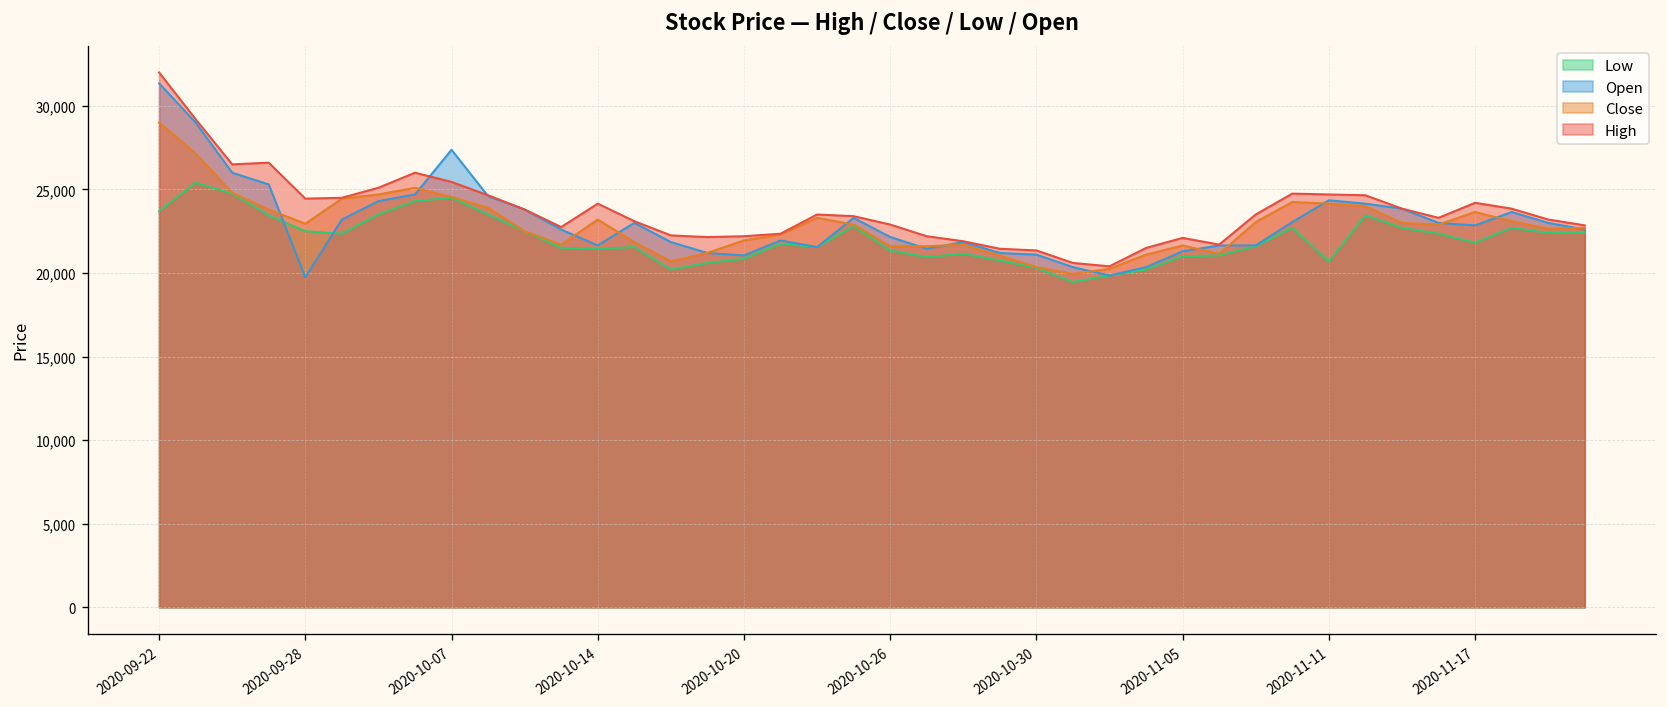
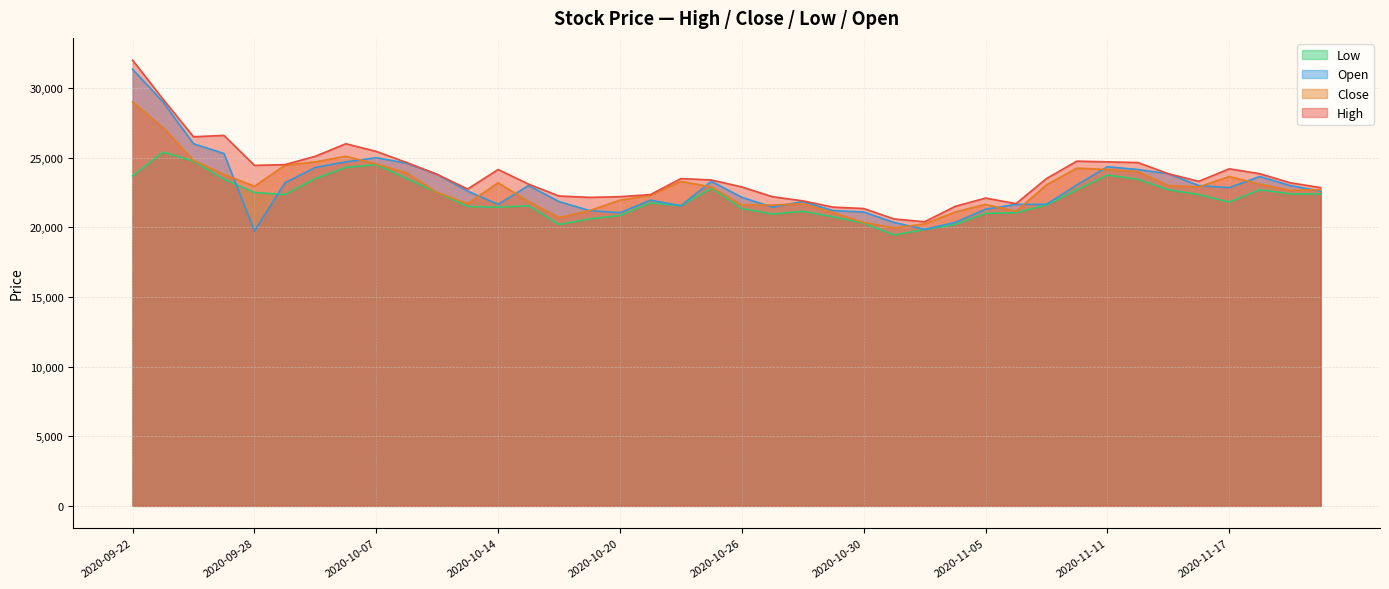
  {
    "Low": {
      "2020-09-22": "23,700",
      "2020-09-28": "22,500",
      "2020-10-14": "21,500",
      "2020-10-20": "20,900",
      "2020-10-26": "21,400",
      "2020-11-05": "21,000",
-     "2020-11-11": "20,700",
+     "2020-11-11": "23,800",
      "2020-11-17": "21,800"
    },
    "Open": {
      "2020-09-22": "31,400",
      "2020-09-28": "19,700",
-     "2020-10-07": "27,400",
+     "2020-10-07": "25,000",
      "2020-10-14": "21,700",
      "2020-10-20": "21,100",
      "2020-10-26": "22,200",
      "2020-10-30": "21,100",
      "2020-11-05": "21,300",
      "2020-11-11": "24,400",
      "2020-11-17": "22,900"
    }
  }
